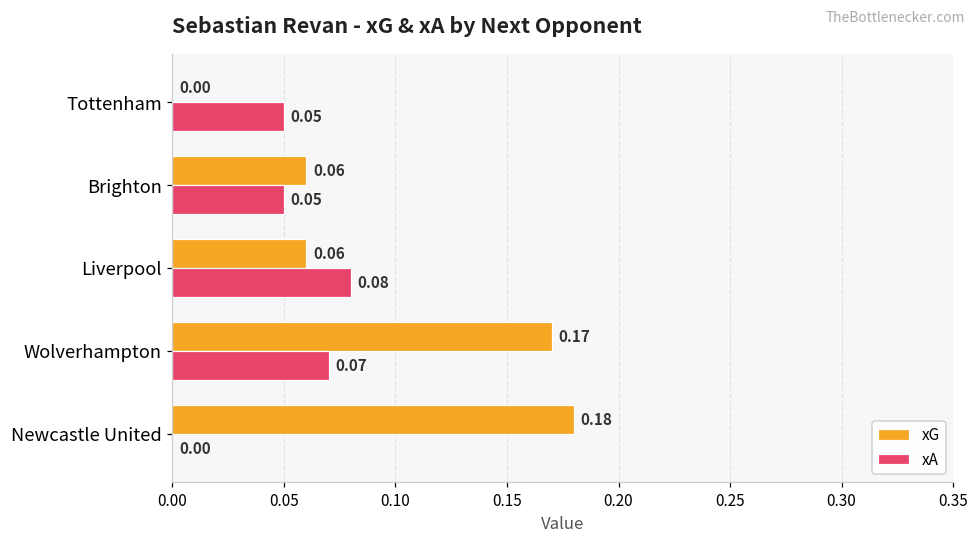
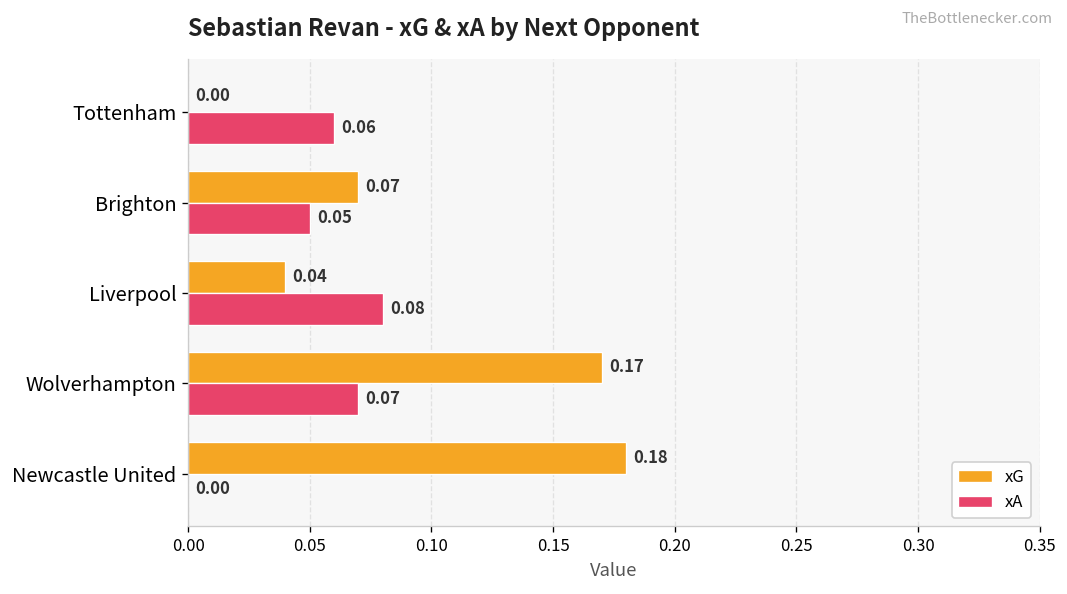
  {
    "xG": {
      "Tottenham": 0.00,
-     "Brighton": 0.06,
-     "Liverpool": 0.06,
+     "Brighton": 0.07,
+     "Liverpool": 0.04,
      "Wolverhampton": 0.17,
      "Newcastle United": 0.18
    },
    "xA": {
-     "Tottenham": 0.05,
+     "Tottenham": 0.06,
      "Brighton": 0.05,
      "Liverpool": 0.08,
      "Wolverhampton": 0.07,
      "Newcastle United": 0.00
    }
  }
